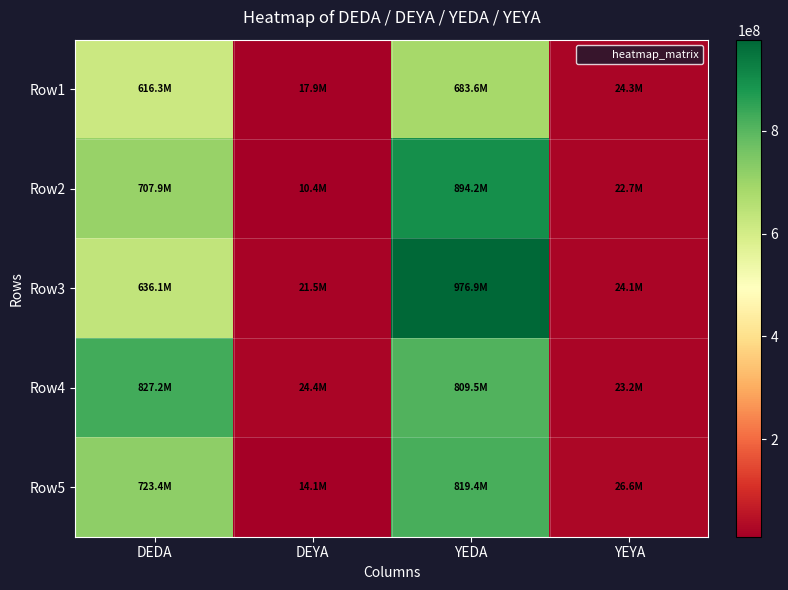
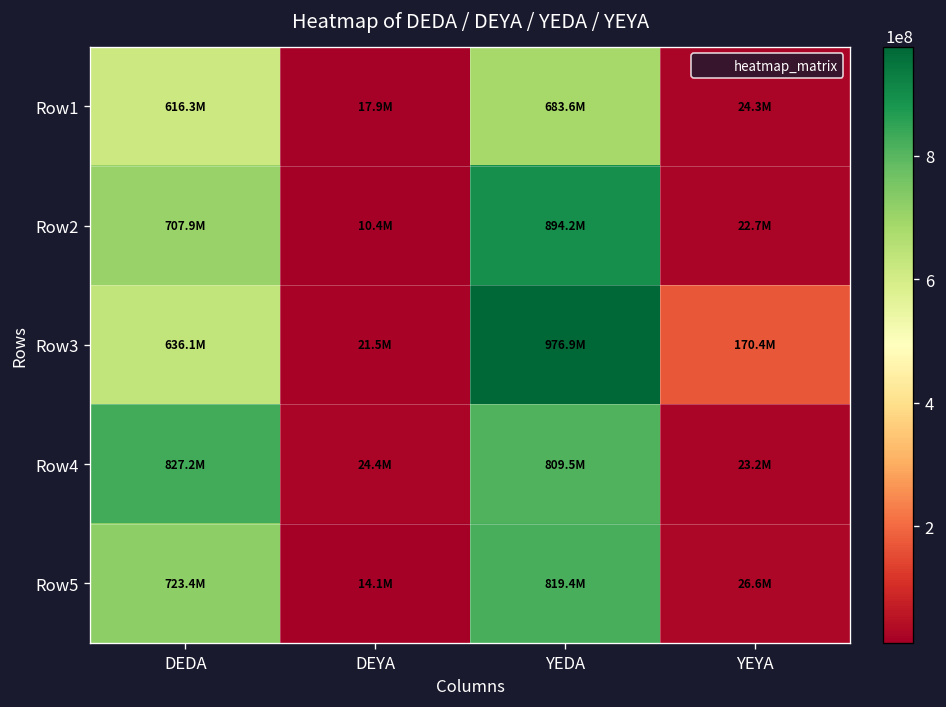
  {
    "Row1": {
      "DEDA": "616.3M",
      "DEYA": "17.9M",
      "YEDA": "683.6M",
      "YEYA": "24.3M"
    },
    "Row2": {
      "DEDA": "707.9M",
      "DEYA": "10.4M",
      "YEDA": "894.2M",
      "YEYA": "22.7M"
    },
    "Row3": {
      "DEDA": "636.1M",
      "DEYA": "21.5M",
      "YEDA": "976.9M",
-     "YEYA": "24.1M"
+     "YEYA": "170.4M"
    },
    "Row4": {
      "DEDA": "827.2M",
      "DEYA": "24.4M",
      "YEDA": "809.5M",
      "YEYA": "23.2M"
    },
    "Row5": {
      "DEDA": "723.4M",
      "DEYA": "14.1M",
      "YEDA": "819.4M",
      "YEYA": "26.6M"
    }
  }
